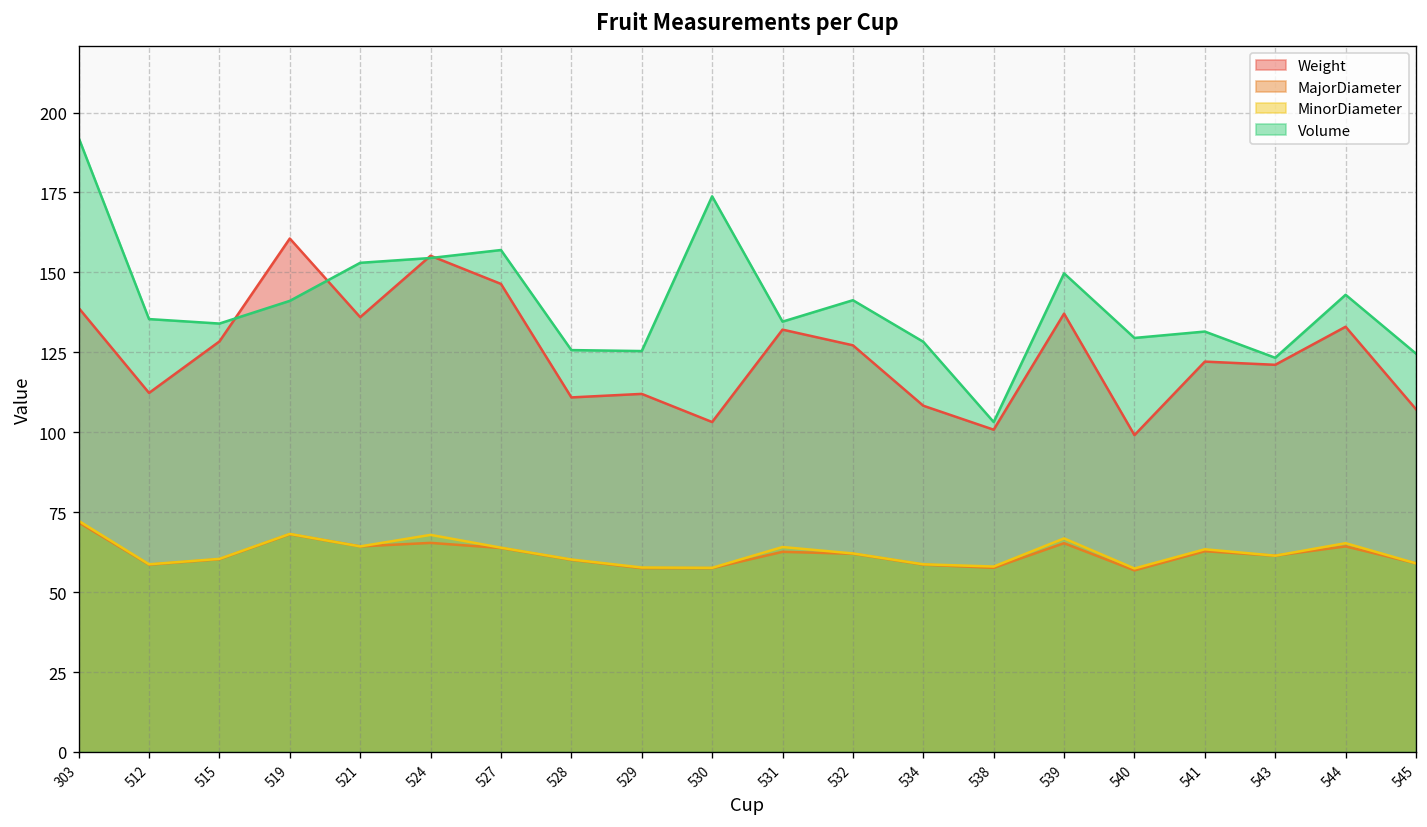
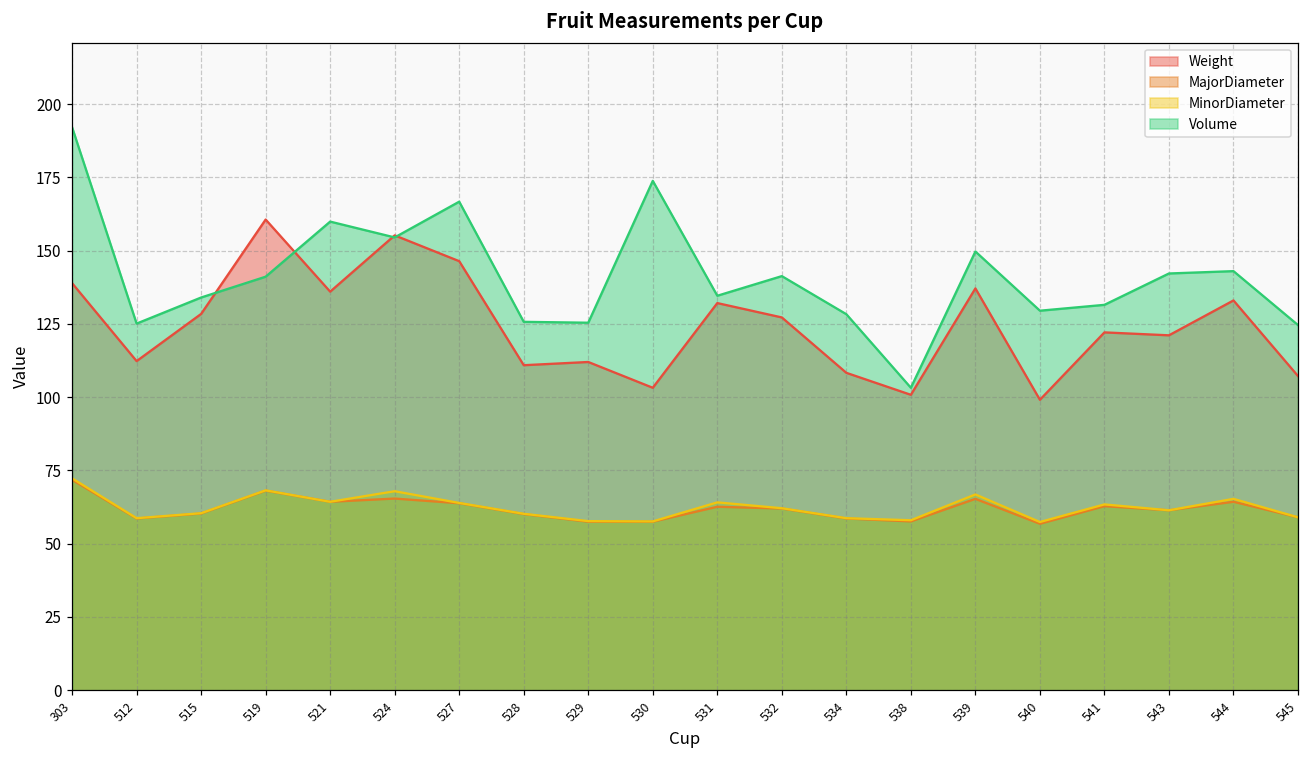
  {
    "Volume": {
      "303": 192,
-     "512": 135,
+     "512": 125,
      "515": 134,
      "519": 141,
-     "521": 153,
-     "527": 157,
+     "521": 160,
+     "527": 167,
      "528": 126,
      "529": 125,
      "530": 174,
      "531": 135,
      "532": 141,
      "534": 128,
      "538": 103,
      "539": 150,
      "540": 130,
      "541": 132,
-     "543": 123,
+     "543": 142,
      "544": 143,
      "545": 125
    }
  }
